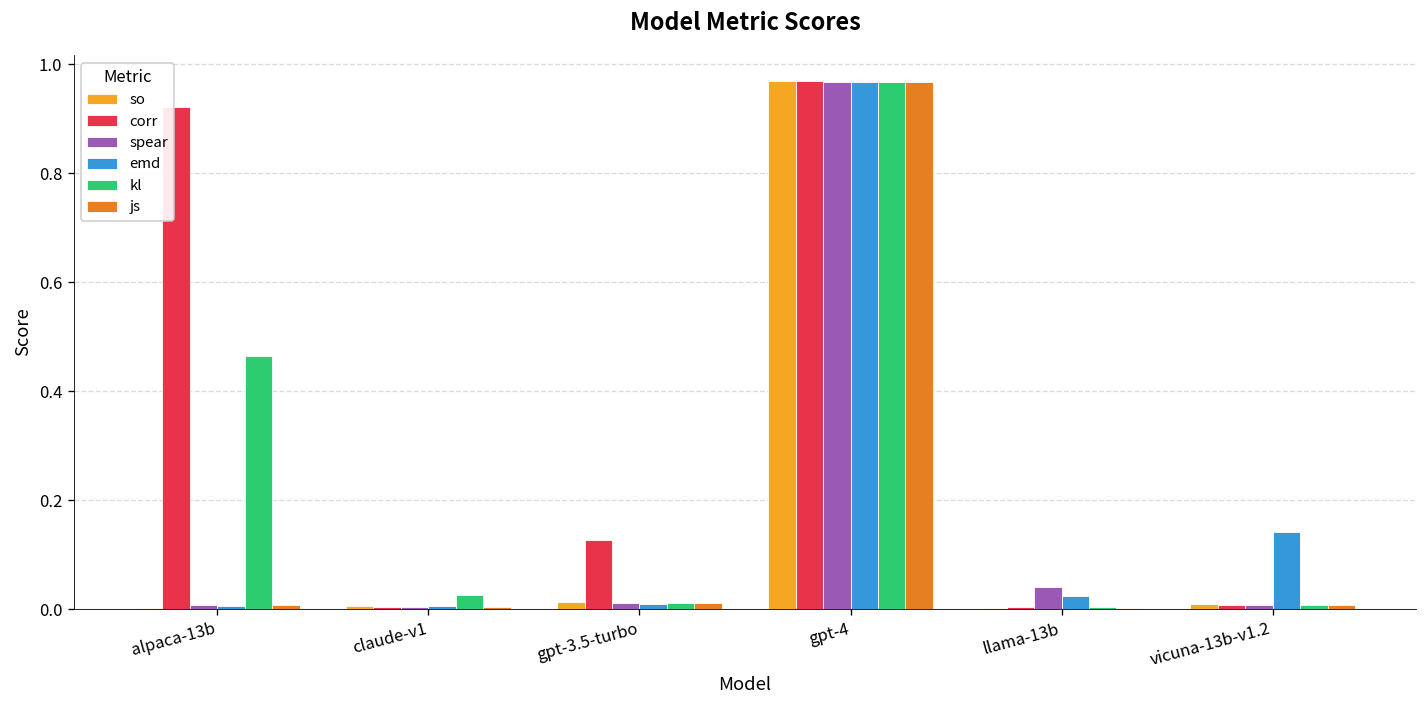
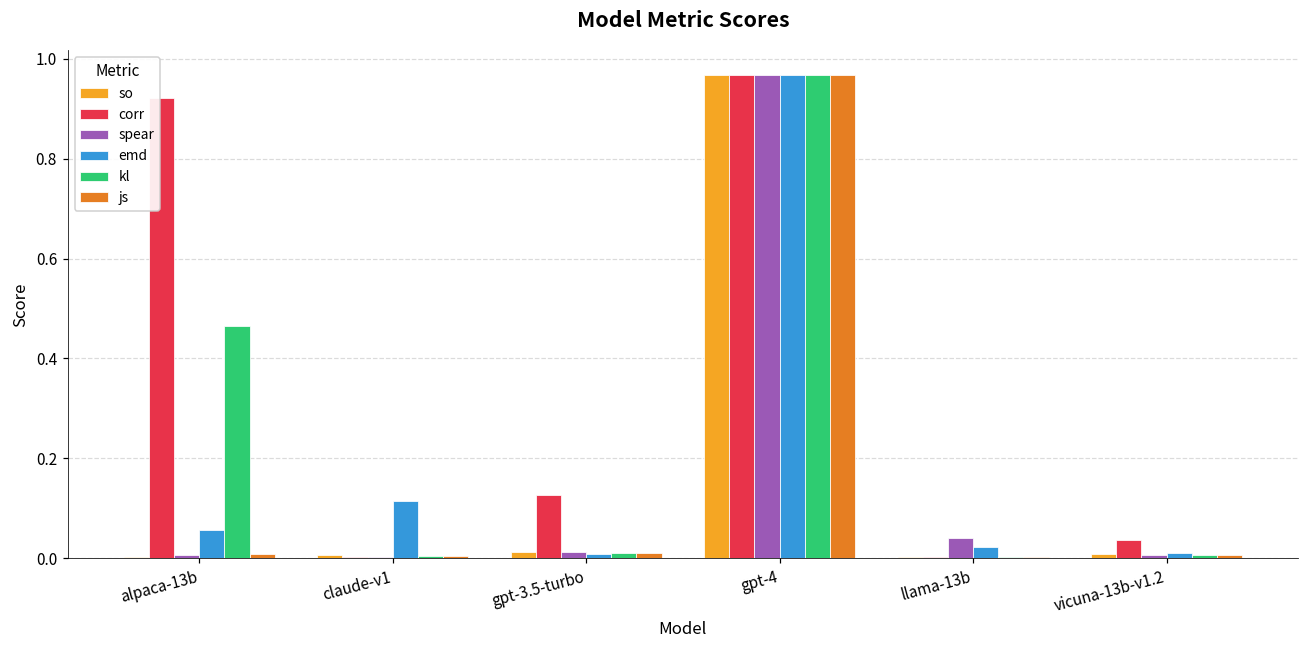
  {
    "corr": {
      "alpaca-13b": 0.92,
      "gpt-3.5-turbo": 0.13,
      "gpt-4": 0.97,
-     "vicuna-13b-v1.2": 0.01
+     "vicuna-13b-v1.2": 0.04
    },
    "spear": {
      "alpaca-13b": 0.01,
      "gpt-3.5-turbo": 0.01,
      "gpt-4": 0.97,
      "llama-13b": 0.04,
      "vicuna-13b-v1.2": 0.01
    },
    "emd": {
-     "alpaca-13b": 0.01,
-     "claude-v1": 0.01,
+     "alpaca-13b": 0.06,
+     "claude-v1": 0.11,
      "gpt-3.5-turbo": 0.01,
      "gpt-4": 0.97,
      "llama-13b": 0.02,
-     "vicuna-13b-v1.2": 0.14
+     "vicuna-13b-v1.2": 0.01
    },
    "kl": {
      "alpaca-13b": 0.46,
-     "claude-v1": 0.03,
+     "claude-v1": 0.00,
      "gpt-3.5-turbo": 0.01,
      "gpt-4": 0.97,
      "vicuna-13b-v1.2": 0.01
    }
  }
